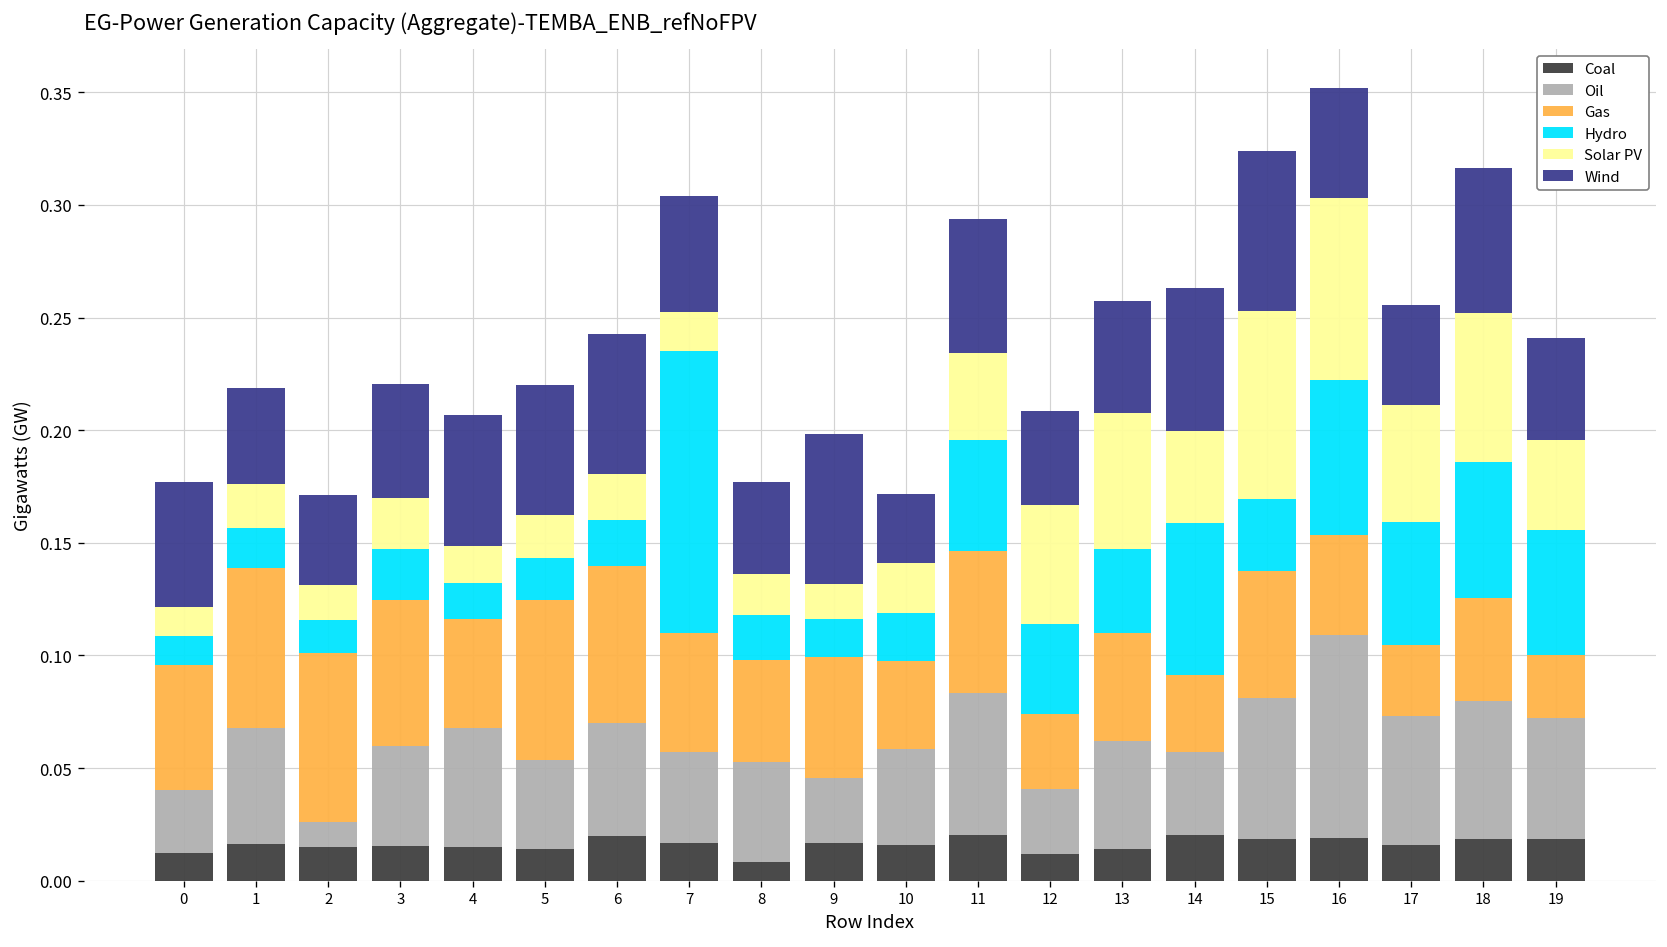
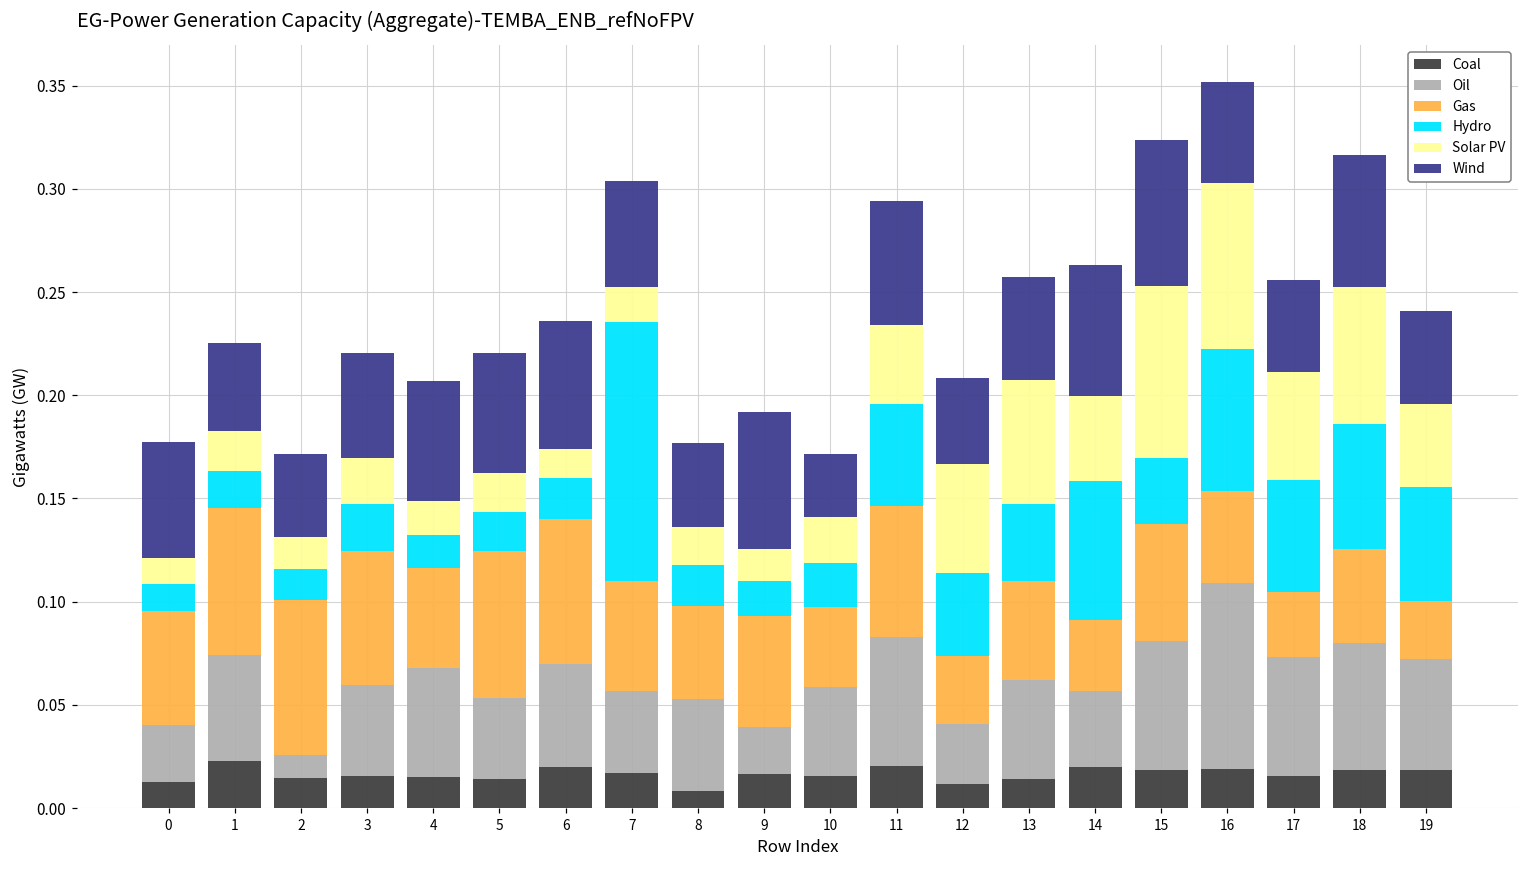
  {
    "Coal": {
      "0": 0.012,
-     "1": 0.016,
+     "1": 0.023,
      "2": 0.015,
      "3": 0.016,
      "4": 0.015,
      "5": 0.014,
      "6": 0.020,
      "7": 0.017,
      "8": 0.008,
      "9": 0.017,
      "10": 0.016,
      "11": 0.020,
      "12": 0.012,
      "13": 0.014,
      "14": 0.020,
      "15": 0.018,
      "16": 0.019,
      "17": 0.016,
      "18": 0.018,
      "19": 0.018
    },
    "Oil": {
      "0": 0.028,
      "1": 0.051,
      "2": 0.011,
      "3": 0.044,
      "4": 0.053,
      "5": 0.039,
      "6": 0.050,
      "7": 0.040,
      "8": 0.045,
-     "9": 0.029,
+     "9": 0.023,
      "10": 0.043,
      "11": 0.063,
      "12": 0.029,
      "13": 0.048,
      "14": 0.037,
      "15": 0.063,
      "16": 0.090,
      "17": 0.057,
      "18": 0.062,
      "19": 0.054
    },
    "Gas": {
      "0": 0.055,
      "1": 0.071,
      "2": 0.075,
      "3": 0.065,
      "4": 0.048,
      "5": 0.071,
      "6": 0.070,
      "7": 0.053,
      "8": 0.045,
      "9": 0.054,
      "10": 0.039,
      "11": 0.063,
      "12": 0.033,
      "13": 0.048,
      "14": 0.034,
      "15": 0.057,
      "16": 0.045,
      "17": 0.031,
      "18": 0.046,
      "19": 0.028
    },
    "Hydro": {
      "0": 0.013,
      "1": 0.018,
      "2": 0.015,
      "3": 0.022,
      "4": 0.016,
      "5": 0.019,
      "6": 0.020,
      "7": 0.125,
      "8": 0.020,
      "9": 0.017,
      "10": 0.021,
      "11": 0.049,
      "12": 0.040,
      "13": 0.037,
      "14": 0.067,
      "15": 0.032,
      "16": 0.069,
      "17": 0.054,
      "18": 0.060,
      "19": 0.055
    },
    "Solar PV": {
      "0": 0.013,
      "1": 0.019,
      "2": 0.015,
      "3": 0.022,
      "4": 0.017,
      "5": 0.019,
-     "6": 0.021,
+     "6": 0.014,
      "7": 0.017,
      "8": 0.018,
      "9": 0.016,
      "10": 0.022,
      "11": 0.038,
      "12": 0.053,
      "13": 0.060,
      "14": 0.041,
      "15": 0.083,
      "16": 0.081,
      "17": 0.052,
      "18": 0.066,
      "19": 0.040
    },
    "Wind": {
      "0": 0.056,
      "1": 0.043,
      "2": 0.040,
      "3": 0.051,
      "4": 0.058,
      "5": 0.058,
      "6": 0.062,
      "7": 0.051,
      "8": 0.041,
      "9": 0.067,
      "10": 0.030,
      "11": 0.060,
      "12": 0.042,
      "13": 0.050,
      "14": 0.063,
      "15": 0.071,
      "16": 0.049,
      "17": 0.044,
      "18": 0.064,
      "19": 0.045
    }
  }
